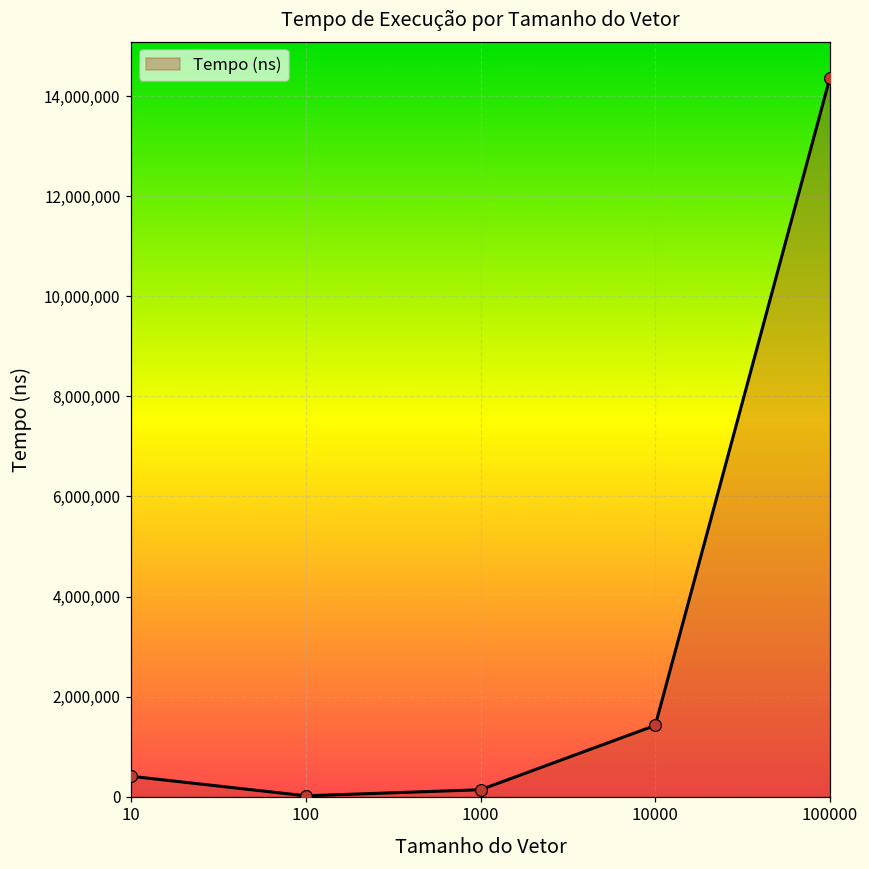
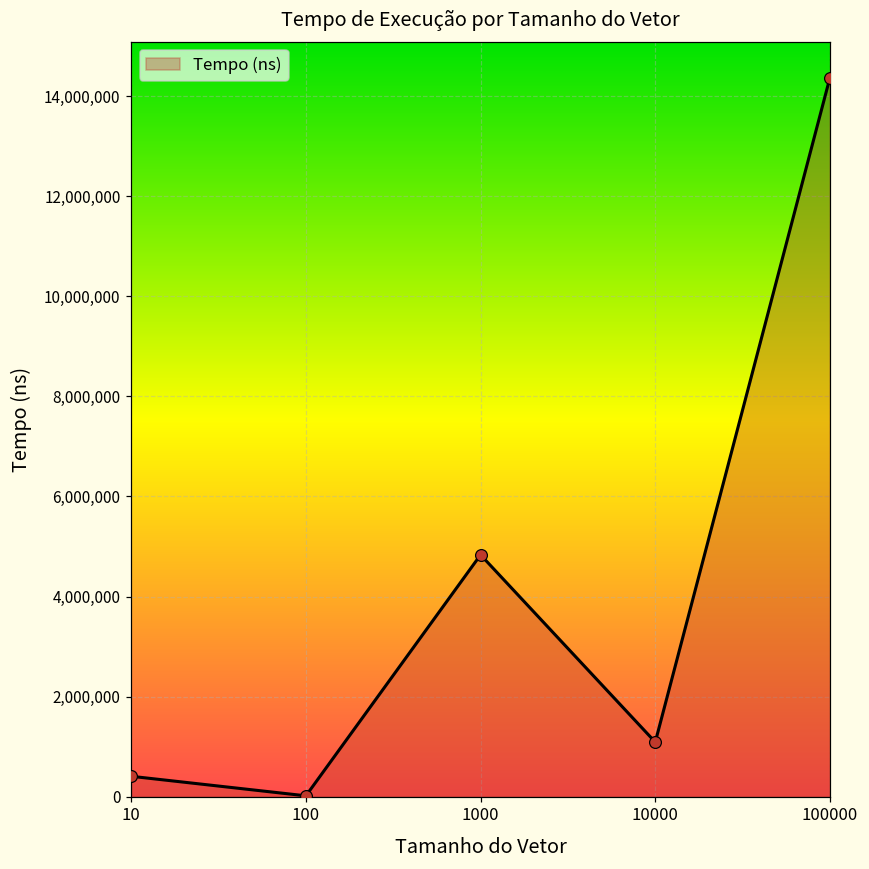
  {
    "10": "400,000",
    "100": "0",
-   "1000": "100,000",
-   "10000": "1,400,000",
+   "1000": "4,800,000",
+   "10000": "1,100,000",
    "100000": "14,400,000"
  }
